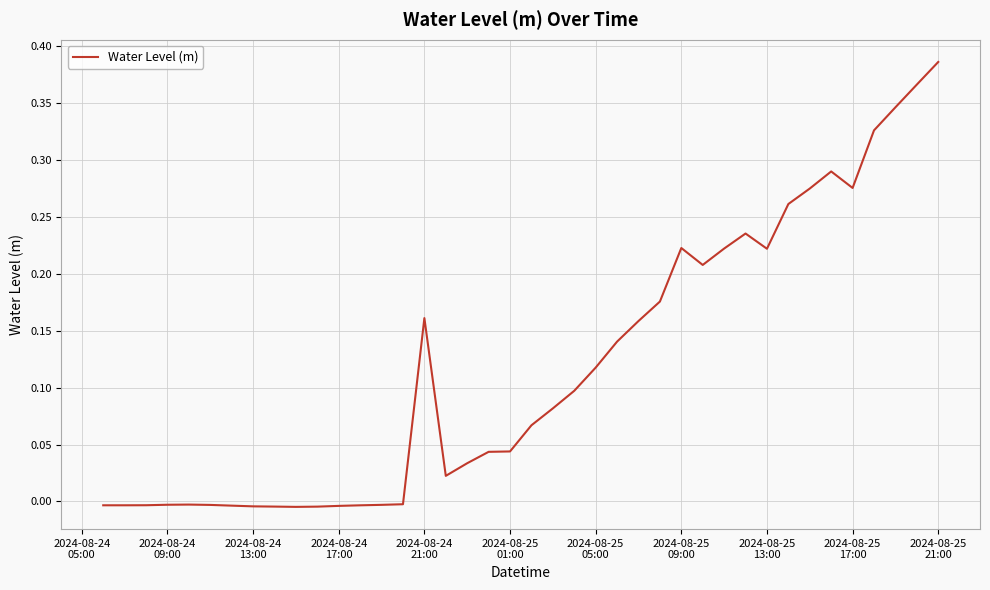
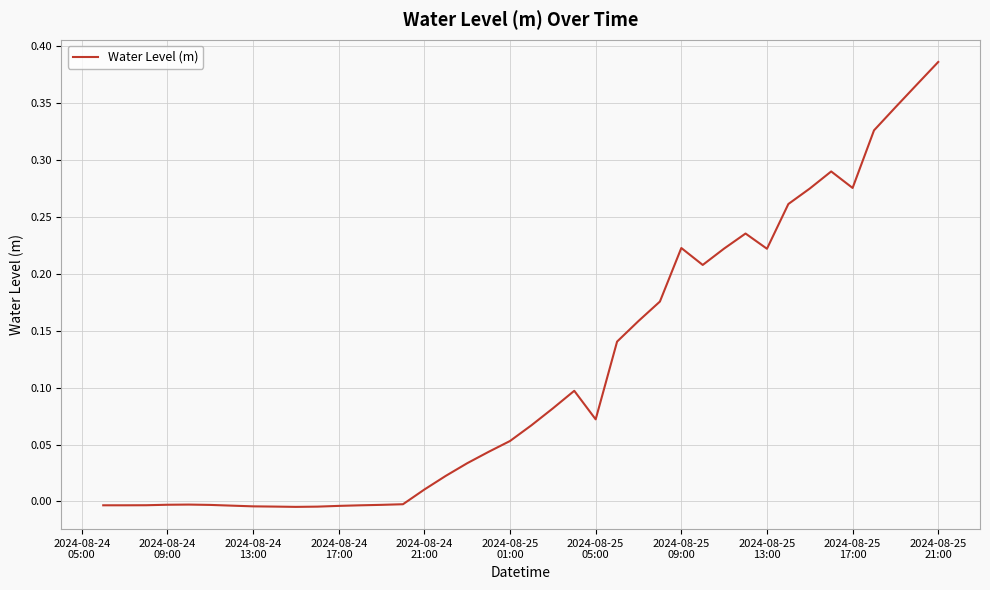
  {
    "2024-08-24 09:00": -0.003,
    "2024-08-24 13:00": -0.004,
    "2024-08-24 17:00": -0.004,
-   "2024-08-24 21:00": 0.161,
-   "2024-08-25 01:00": 0.044,
-   "2024-08-25 05:00": 0.118,
+   "2024-08-24 21:00": 0.010,
+   "2024-08-25 01:00": 0.053,
+   "2024-08-25 05:00": 0.072,
    "2024-08-25 09:00": 0.223,
    "2024-08-25 13:00": 0.222,
    "2024-08-25 17:00": 0.275,
    "2024-08-25 21:00": 0.386
  }
